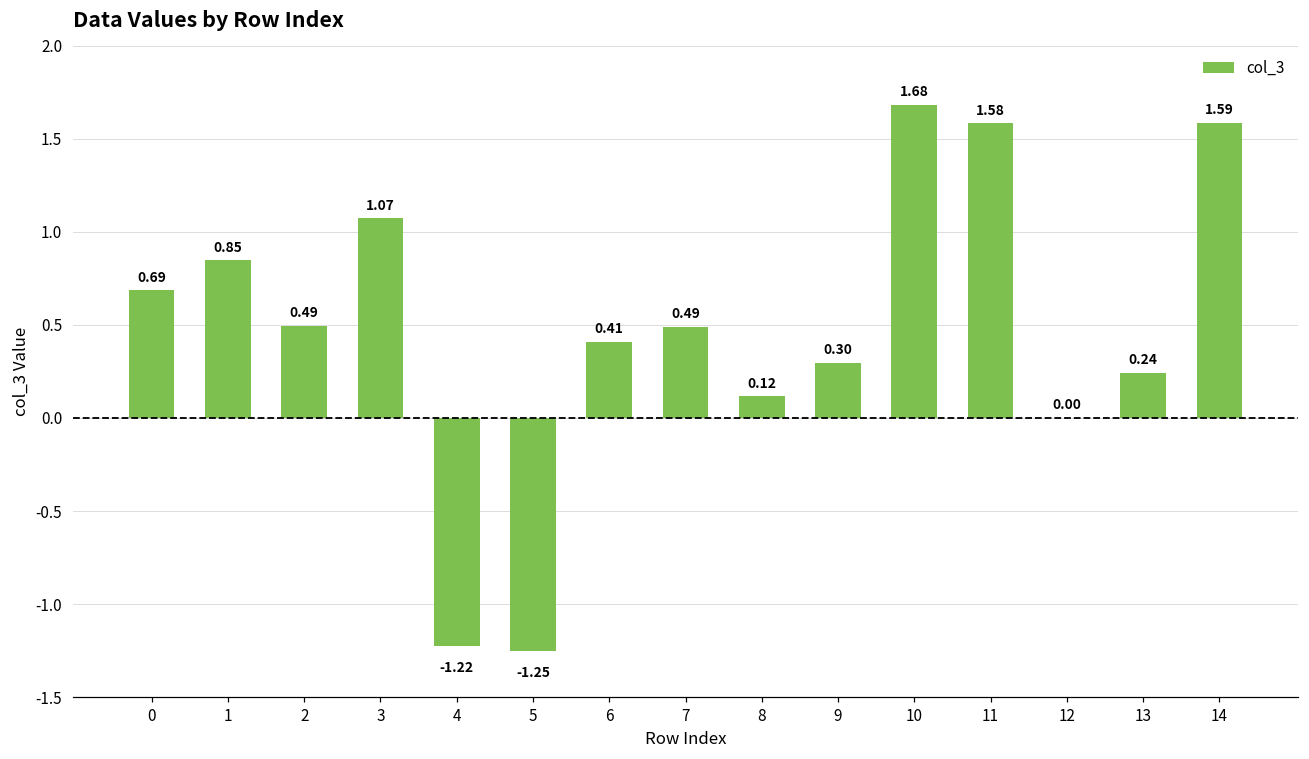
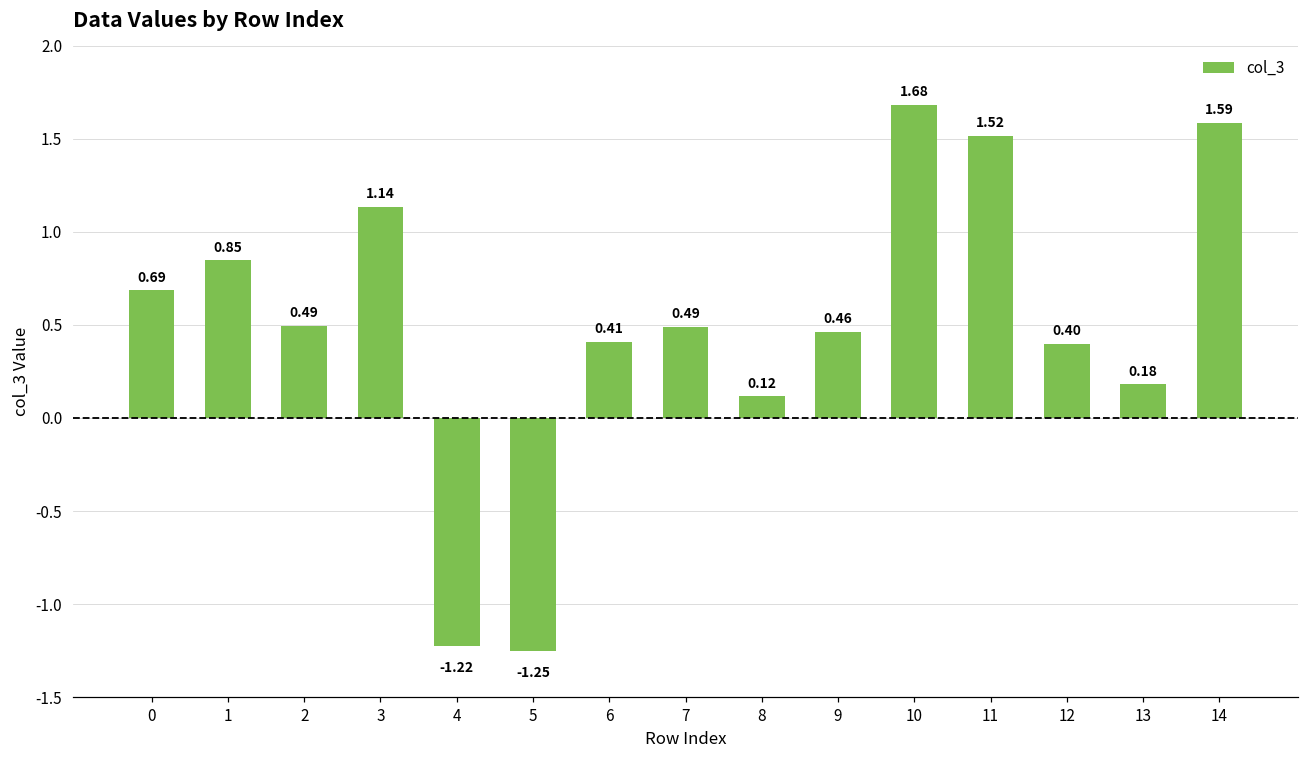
  {
    "0": 0.69,
    "1": 0.85,
    "2": 0.49,
-   "3": 1.07,
+   "3": 1.14,
    "4": -1.22,
    "5": -1.25,
    "6": 0.41,
    "7": 0.49,
    "8": 0.12,
-   "9": 0.30,
+   "9": 0.46,
    "10": 1.68,
-   "11": 1.58,
-   "12": 0.00,
-   "13": 0.24,
+   "11": 1.52,
+   "12": 0.40,
+   "13": 0.18,
    "14": 1.59
  }
